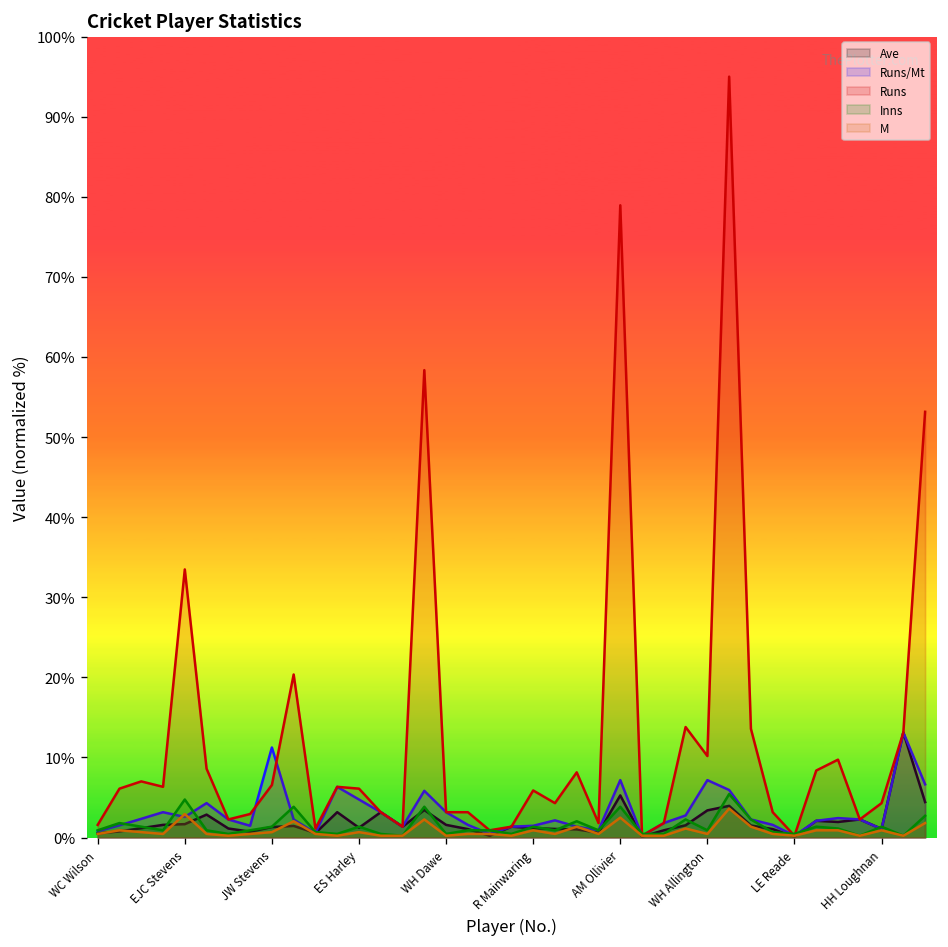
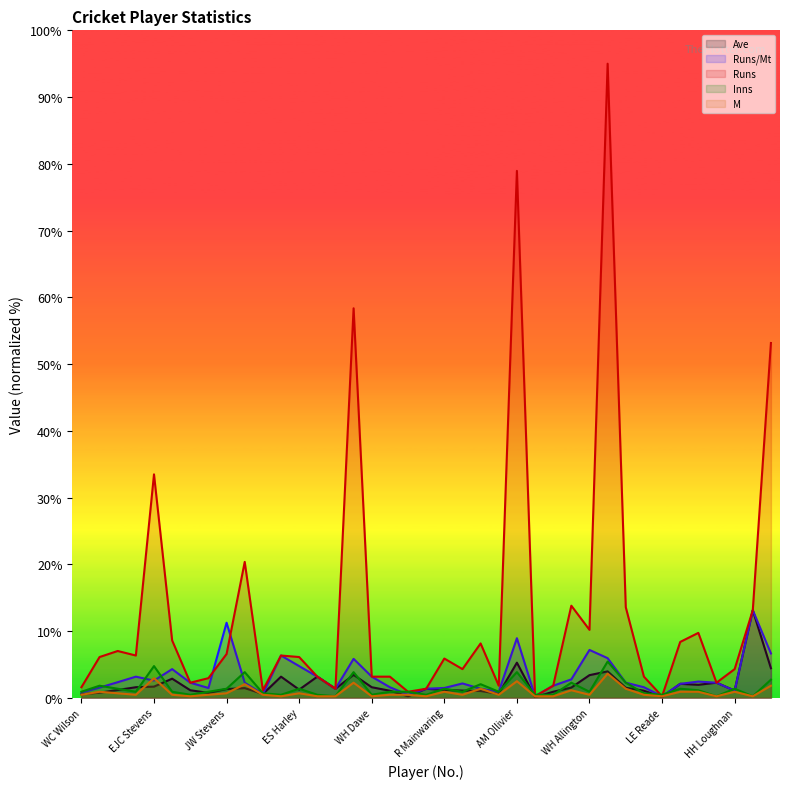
  {
    "Runs/Mt": {
      "JW Stevens": "11%",
      "ES Harley": "5%",
-     "AM Ollivier": "7%",
+     "AM Ollivier": "9%",
      "WH Allington": "7%"
    }
  }
